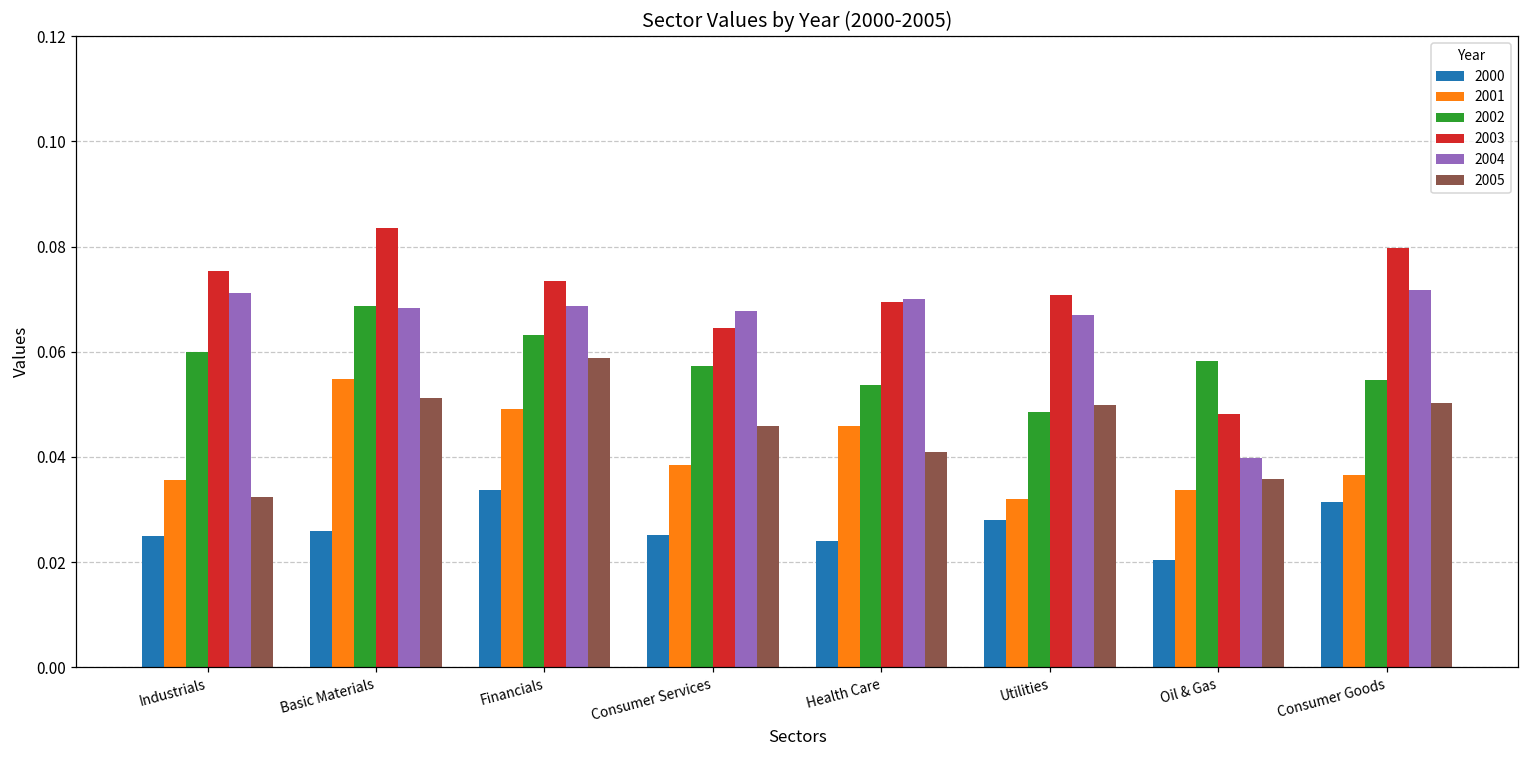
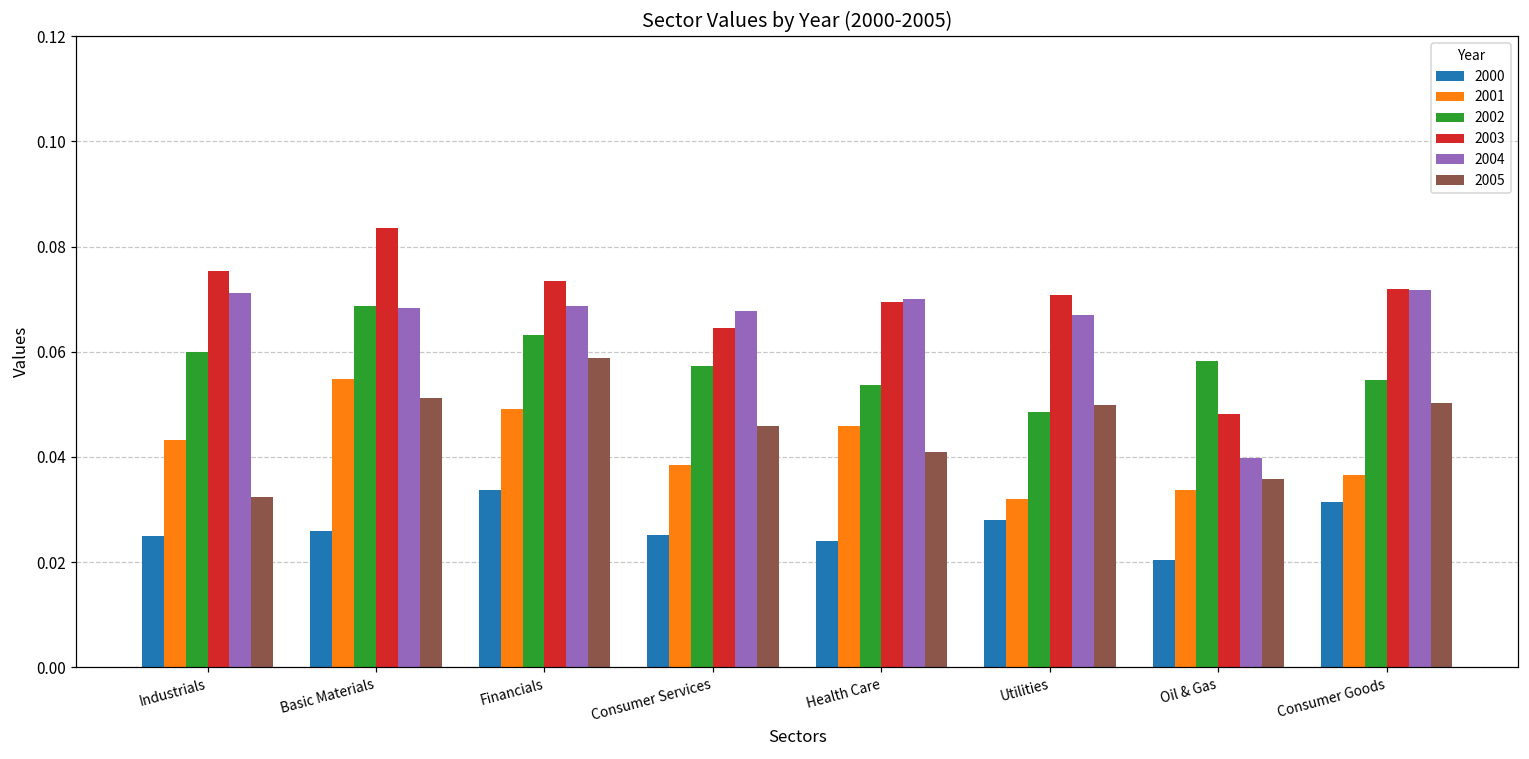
  {
    "2000": {
      "Industrials": 0.025,
      "Basic Materials": 0.026,
      "Financials": 0.034,
      "Consumer Services": 0.025,
      "Health Care": 0.024,
      "Utilities": 0.028,
      "Oil & Gas": 0.020,
      "Consumer Goods": 0.031
    },
    "2001": {
-     "Industrials": 0.036,
+     "Industrials": 0.043,
      "Basic Materials": 0.055,
      "Financials": 0.049,
      "Consumer Services": 0.038,
      "Health Care": 0.046,
      "Utilities": 0.032,
      "Oil & Gas": 0.034,
      "Consumer Goods": 0.037
    },
    "2002": {
      "Industrials": 0.060,
      "Basic Materials": 0.069,
      "Financials": 0.063,
      "Consumer Services": 0.057,
      "Health Care": 0.054,
      "Utilities": 0.049,
      "Oil & Gas": 0.058,
      "Consumer Goods": 0.055
    },
    "2003": {
      "Industrials": 0.075,
      "Basic Materials": 0.084,
      "Financials": 0.073,
      "Consumer Services": 0.064,
      "Health Care": 0.069,
      "Utilities": 0.071,
      "Oil & Gas": 0.048,
-     "Consumer Goods": 0.080
+     "Consumer Goods": 0.072
    },
    "2004": {
      "Industrials": 0.071,
      "Basic Materials": 0.068,
      "Financials": 0.069,
      "Consumer Services": 0.068,
      "Health Care": 0.070,
      "Utilities": 0.067,
      "Oil & Gas": 0.040,
      "Consumer Goods": 0.072
    },
    "2005": {
      "Industrials": 0.032,
      "Basic Materials": 0.051,
      "Financials": 0.059,
      "Consumer Services": 0.046,
      "Health Care": 0.041,
      "Utilities": 0.050,
      "Oil & Gas": 0.036,
      "Consumer Goods": 0.050
    }
  }
